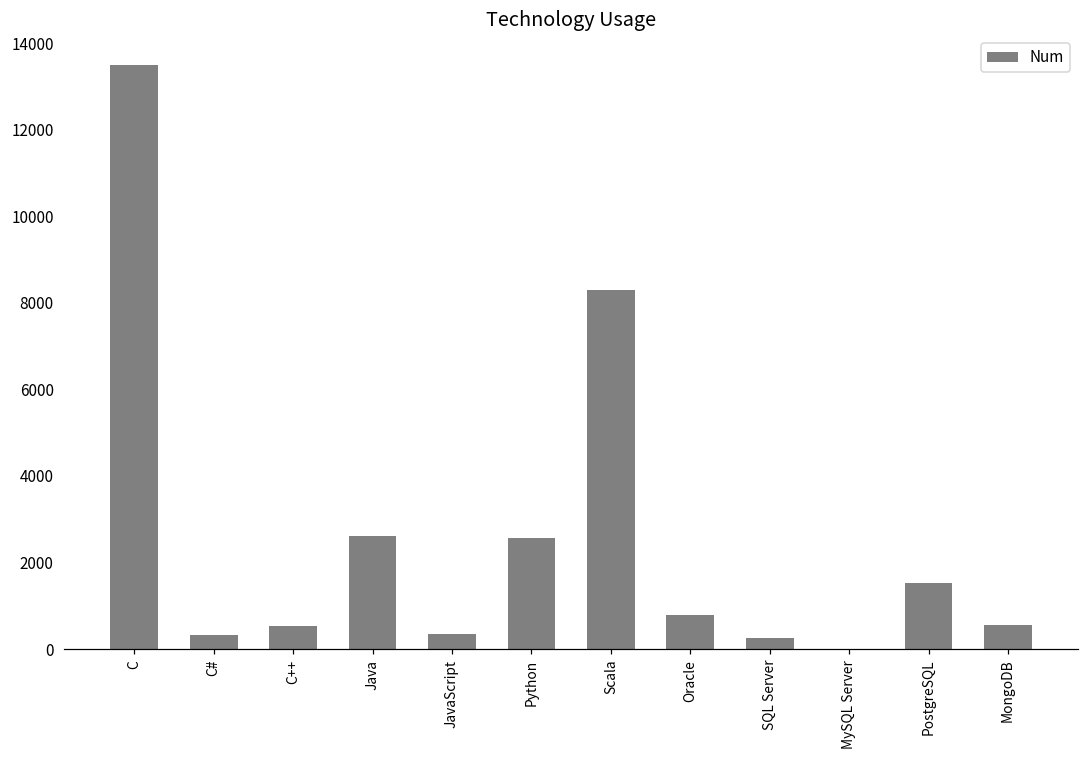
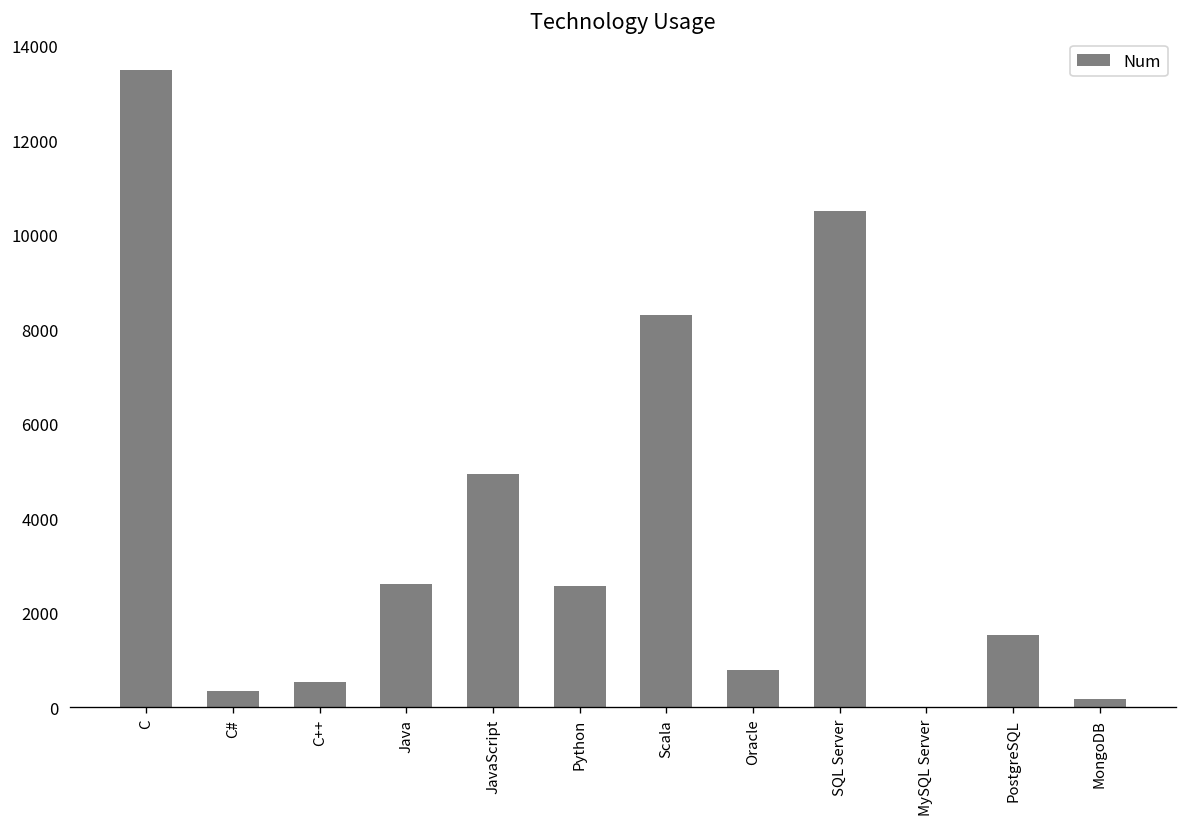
  {
    "C": 13500,
    "C#": 300,
    "C++": 500,
    "Java": 2600,
-   "JavaScript": 400,
+   "JavaScript": 4900,
    "Python": 2600,
    "Scala": 8300,
    "Oracle": 800,
-   "SQL Server": 300,
+   "SQL Server": 10500,
    "MySQL Server": 0,
    "PostgreSQL": 1500,
-   "MongoDB": 600
+   "MongoDB": 200
  }
